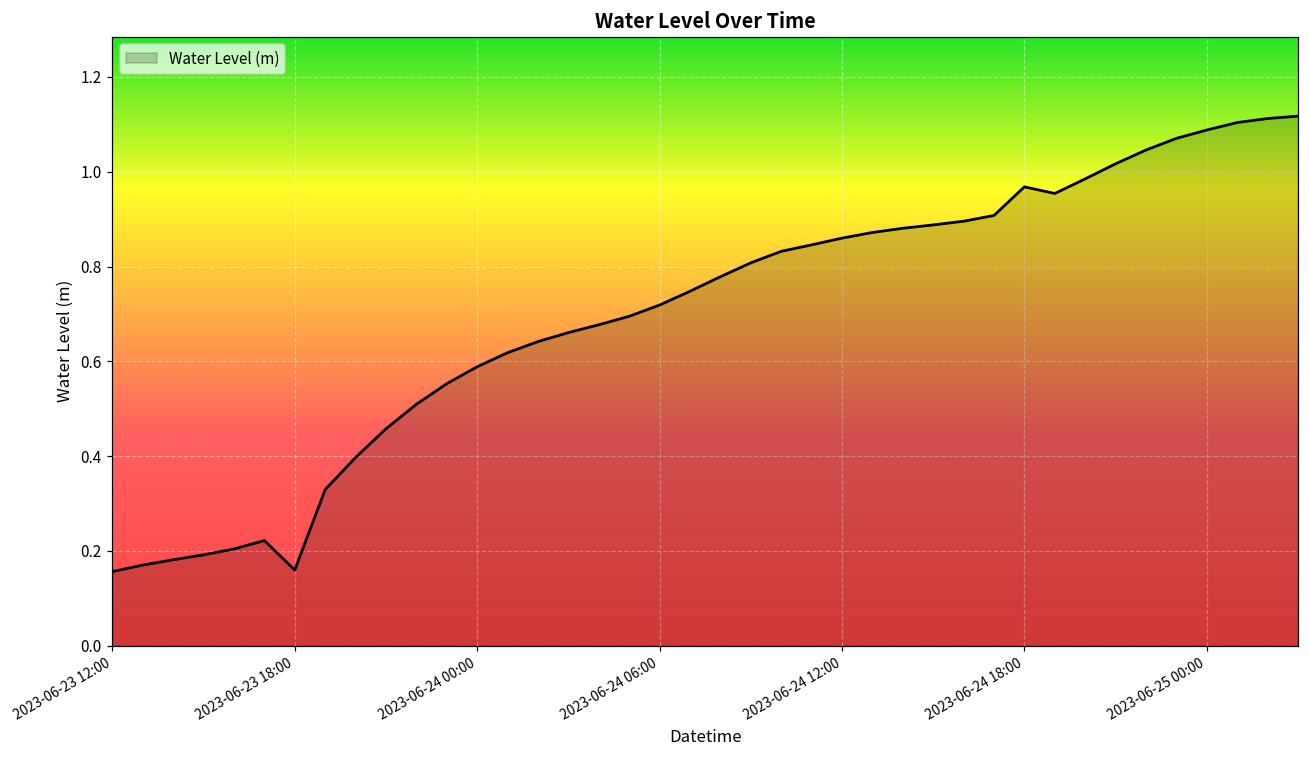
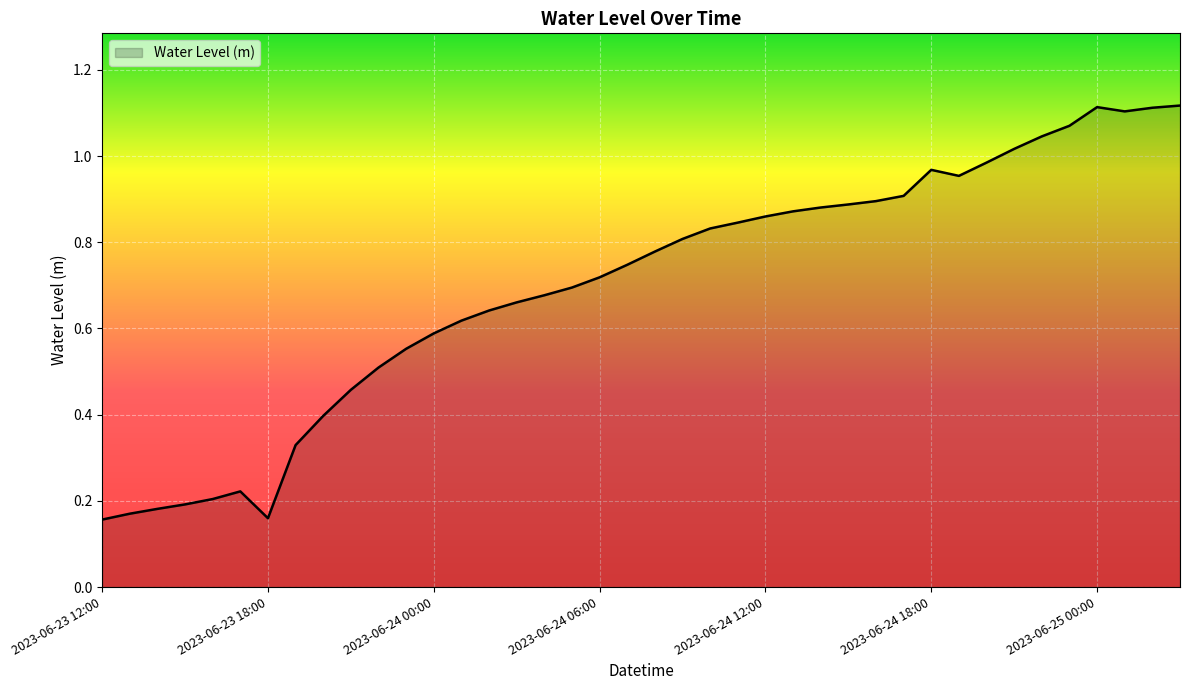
  {
    "2023-06-23 12:00": 0.16,
    "2023-06-23 18:00": 0.16,
    "2023-06-24 00:00": 0.59,
    "2023-06-24 06:00": 0.72,
    "2023-06-24 12:00": 0.86,
    "2023-06-24 18:00": 0.97,
-   "2023-06-25 00:00": 1.09
+   "2023-06-25 00:00": 1.11
  }
